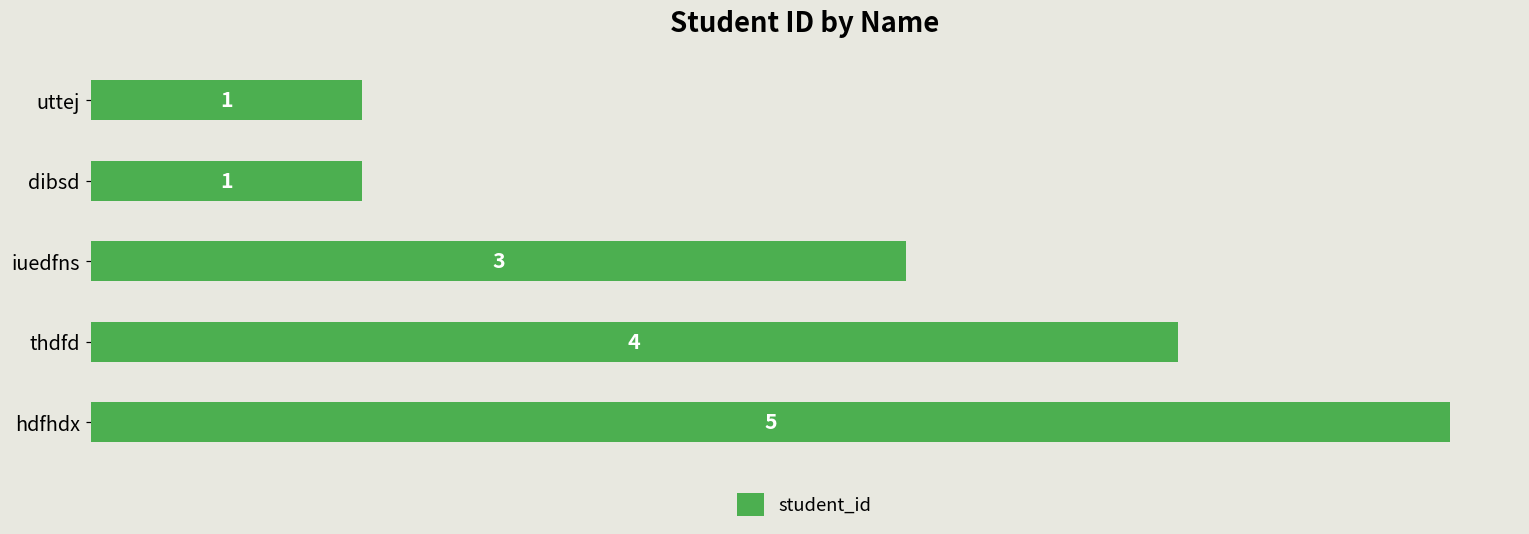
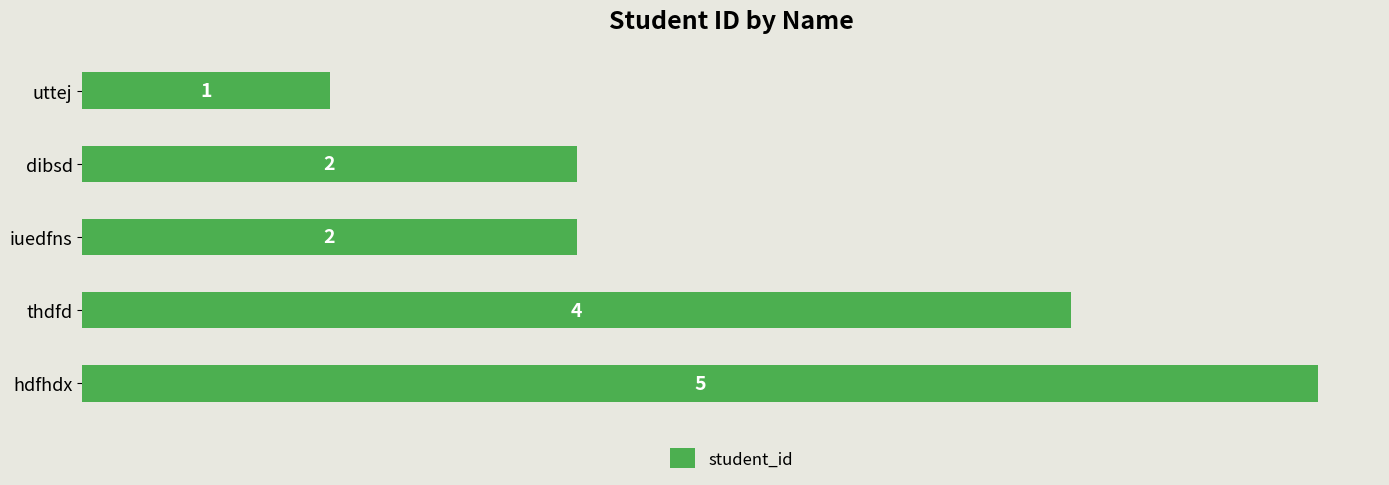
  {
    "uttej": 1,
-   "dibsd": 1,
-   "iuedfns": 3,
+   "dibsd": 2,
+   "iuedfns": 2,
    "thdfd": 4,
    "hdfhdx": 5
  }
